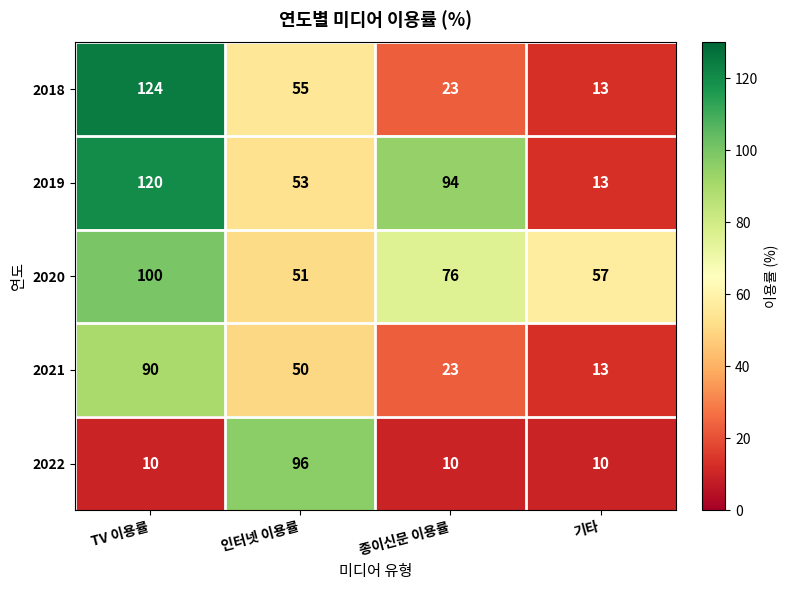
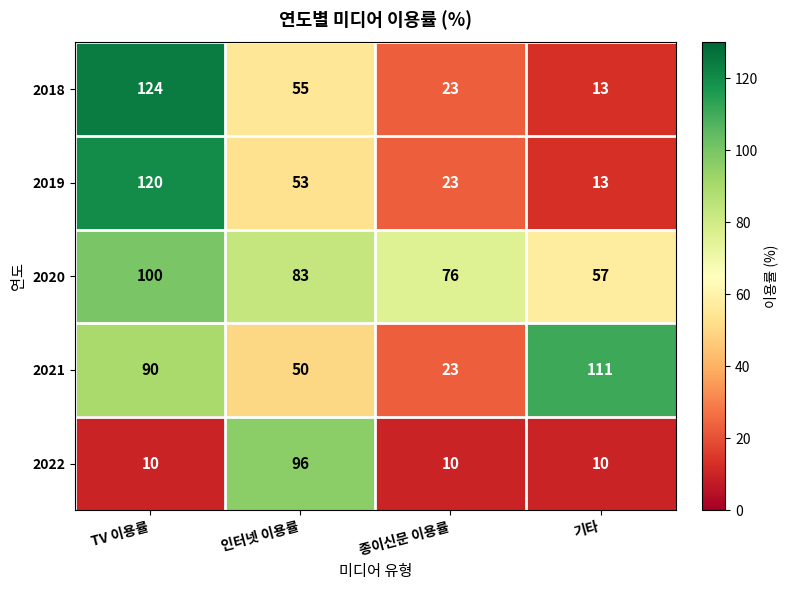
  {
    "2018": {
      "TV 이용률": 124,
      "인터넷 이용률": 55,
      "종이신문 이용률": 23,
      "기타": 13
    },
    "2019": {
      "TV 이용률": 120,
      "인터넷 이용률": 53,
-     "종이신문 이용률": 94,
+     "종이신문 이용률": 23,
      "기타": 13
    },
    "2020": {
      "TV 이용률": 100,
-     "인터넷 이용률": 51,
+     "인터넷 이용률": 83,
      "종이신문 이용률": 76,
      "기타": 57
    },
    "2021": {
      "TV 이용률": 90,
      "인터넷 이용률": 50,
      "종이신문 이용률": 23,
-     "기타": 13
+     "기타": 111
    },
    "2022": {
      "TV 이용률": 10,
      "인터넷 이용률": 96,
      "종이신문 이용률": 10,
      "기타": 10
    }
  }
